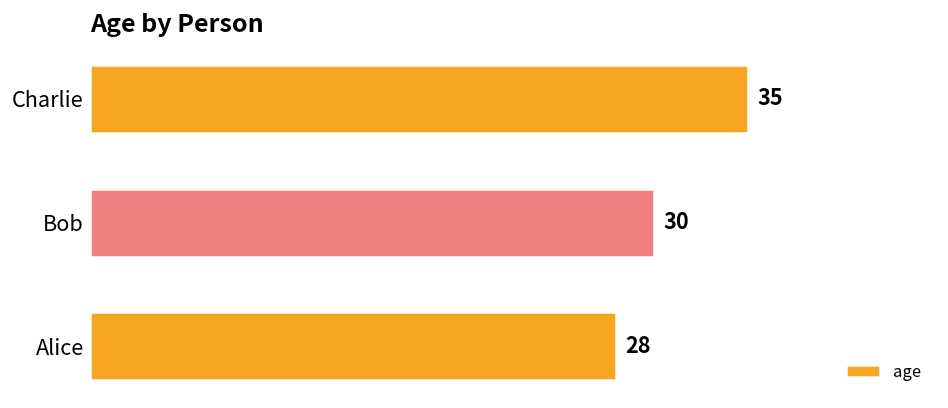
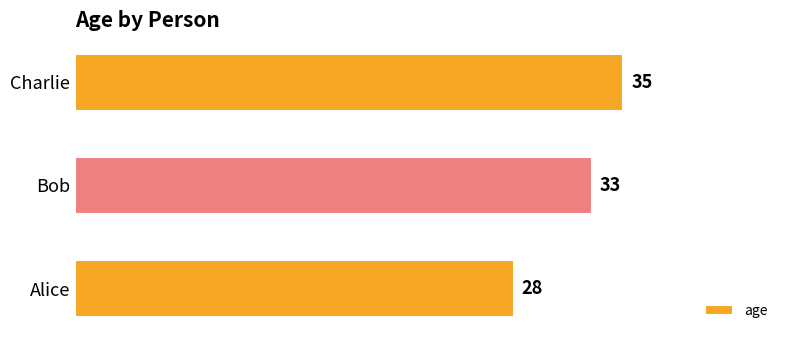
  {
    "Charlie": 35,
-   "Bob": 30,
+   "Bob": 33,
    "Alice": 28
  }
